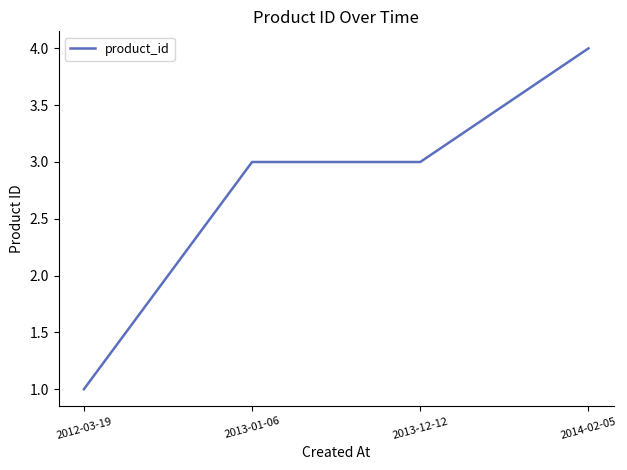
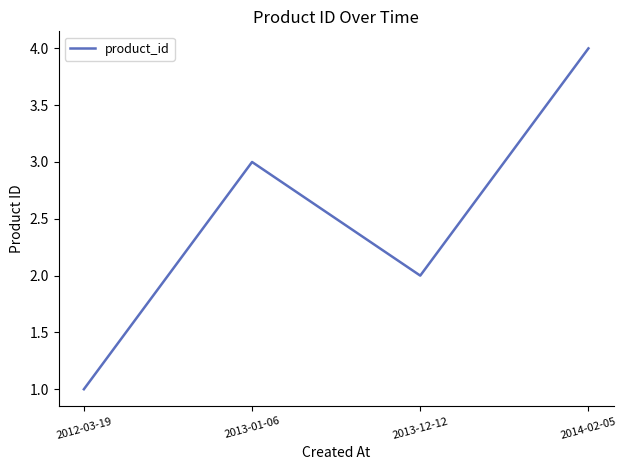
  {
    "2012-03-19": 1,
    "2013-01-06": 3,
-   "2013-12-12": 3,
+   "2013-12-12": 2,
    "2014-02-05": 4
  }
